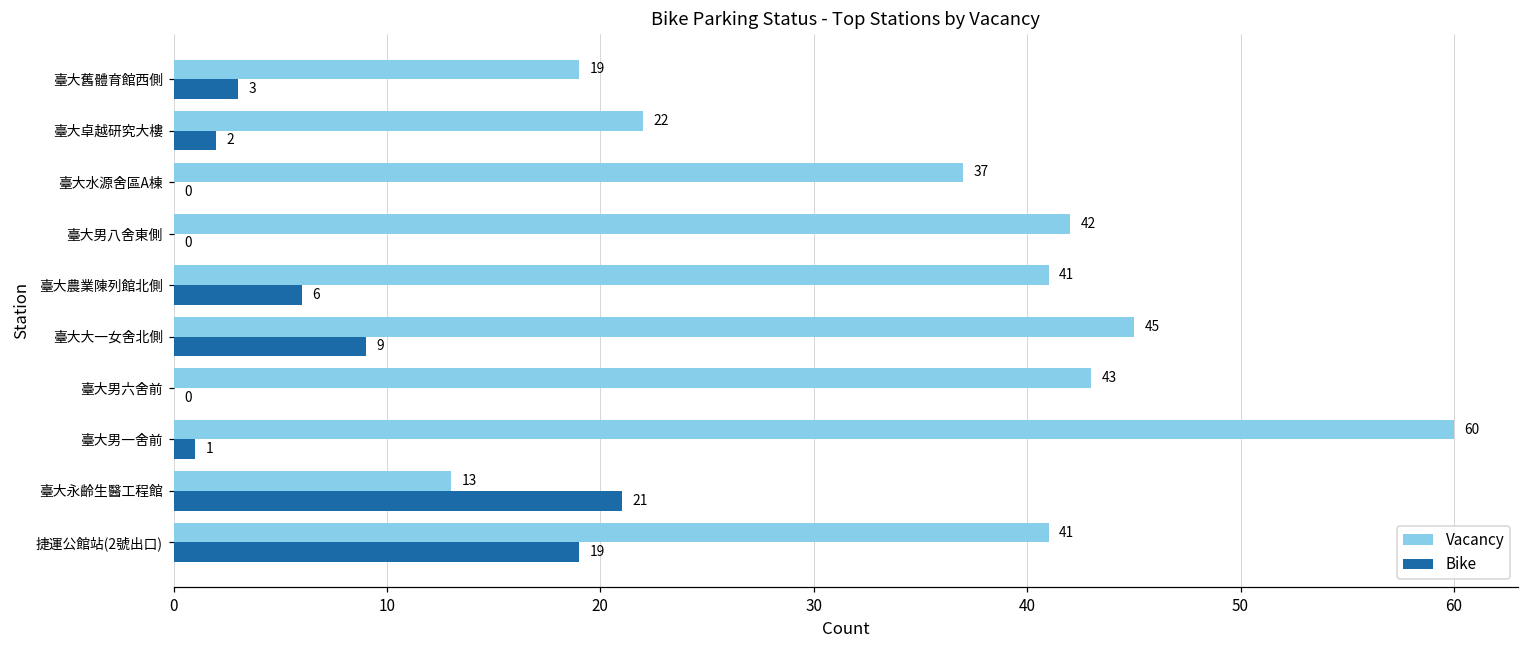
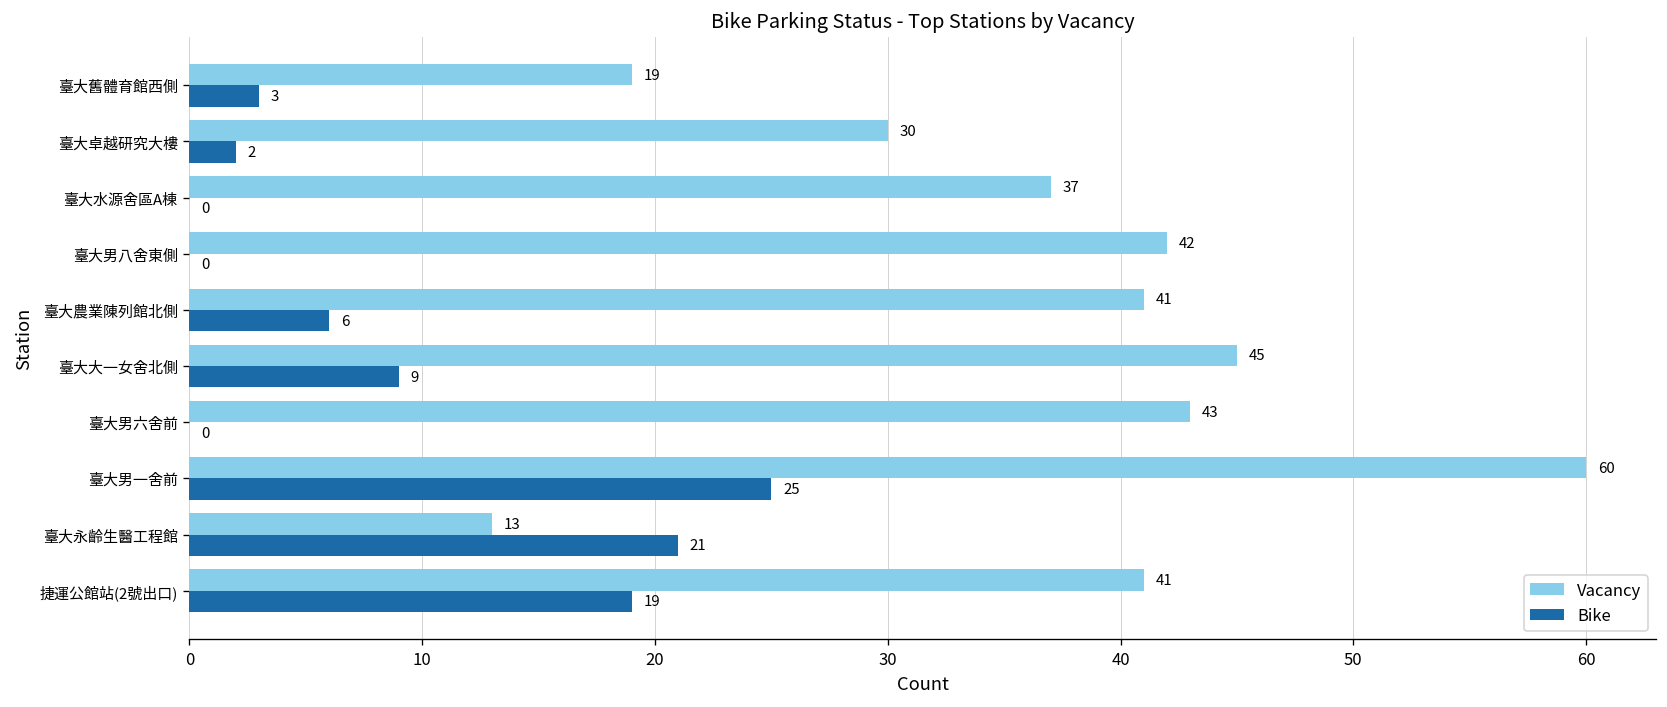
  {
    "Vacancy": {
      "臺大舊體育館西側": 19,
-     "臺大卓越研究大樓": 22,
+     "臺大卓越研究大樓": 30,
      "臺大水源舍區A棟": 37,
      "臺大男八舍東側": 42,
      "臺大農業陳列館北側": 41,
      "臺大大一女舍北側": 45,
      "臺大男六舍前": 43,
      "臺大男一舍前": 60,
      "臺大永齡生醫工程館": 13,
      "捷運公館站(2號出口)": 41
    },
    "Bike": {
      "臺大舊體育館西側": 3,
      "臺大卓越研究大樓": 2,
      "臺大水源舍區A棟": 0,
      "臺大男八舍東側": 0,
      "臺大農業陳列館北側": 6,
      "臺大大一女舍北側": 9,
      "臺大男六舍前": 0,
-     "臺大男一舍前": 1,
+     "臺大男一舍前": 25,
      "臺大永齡生醫工程館": 21,
      "捷運公館站(2號出口)": 19
    }
  }
